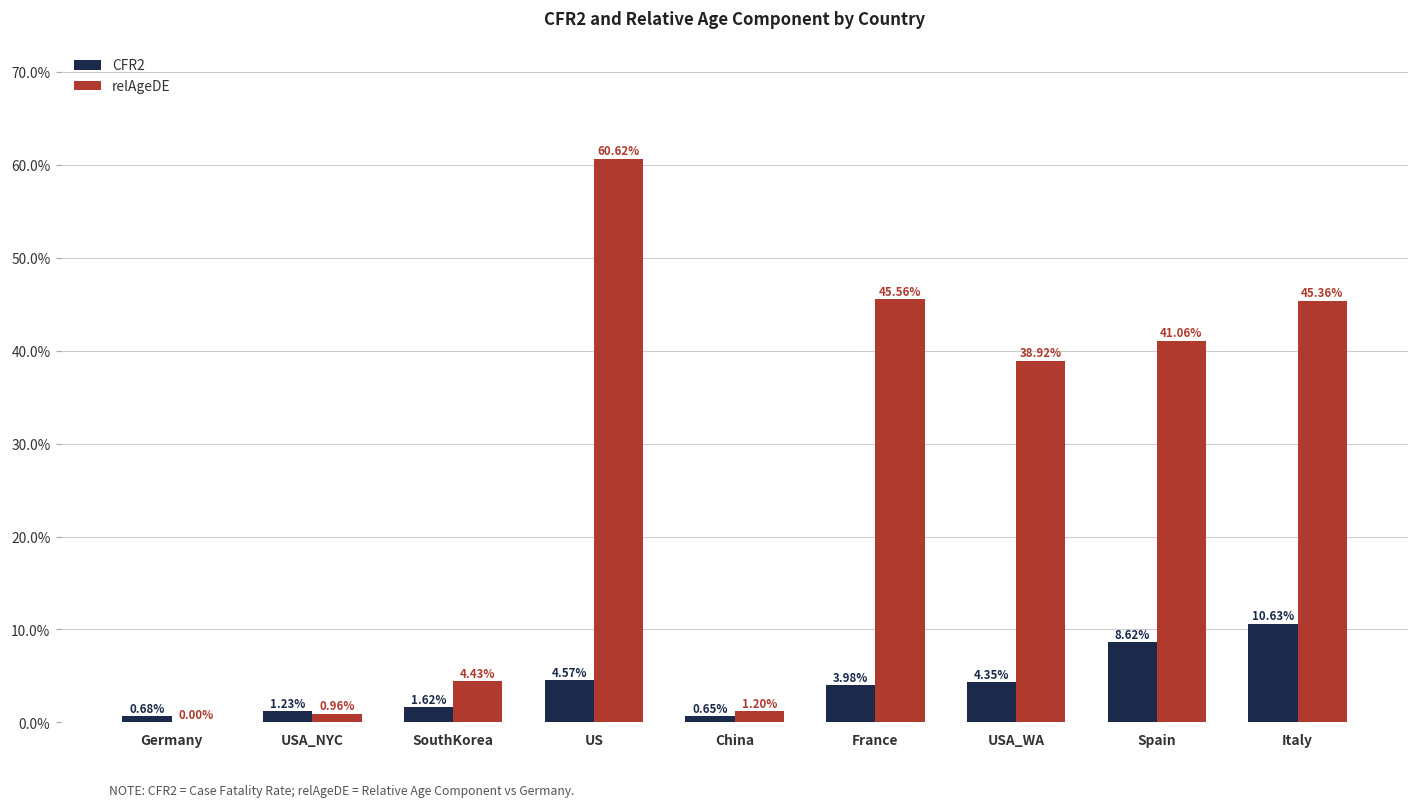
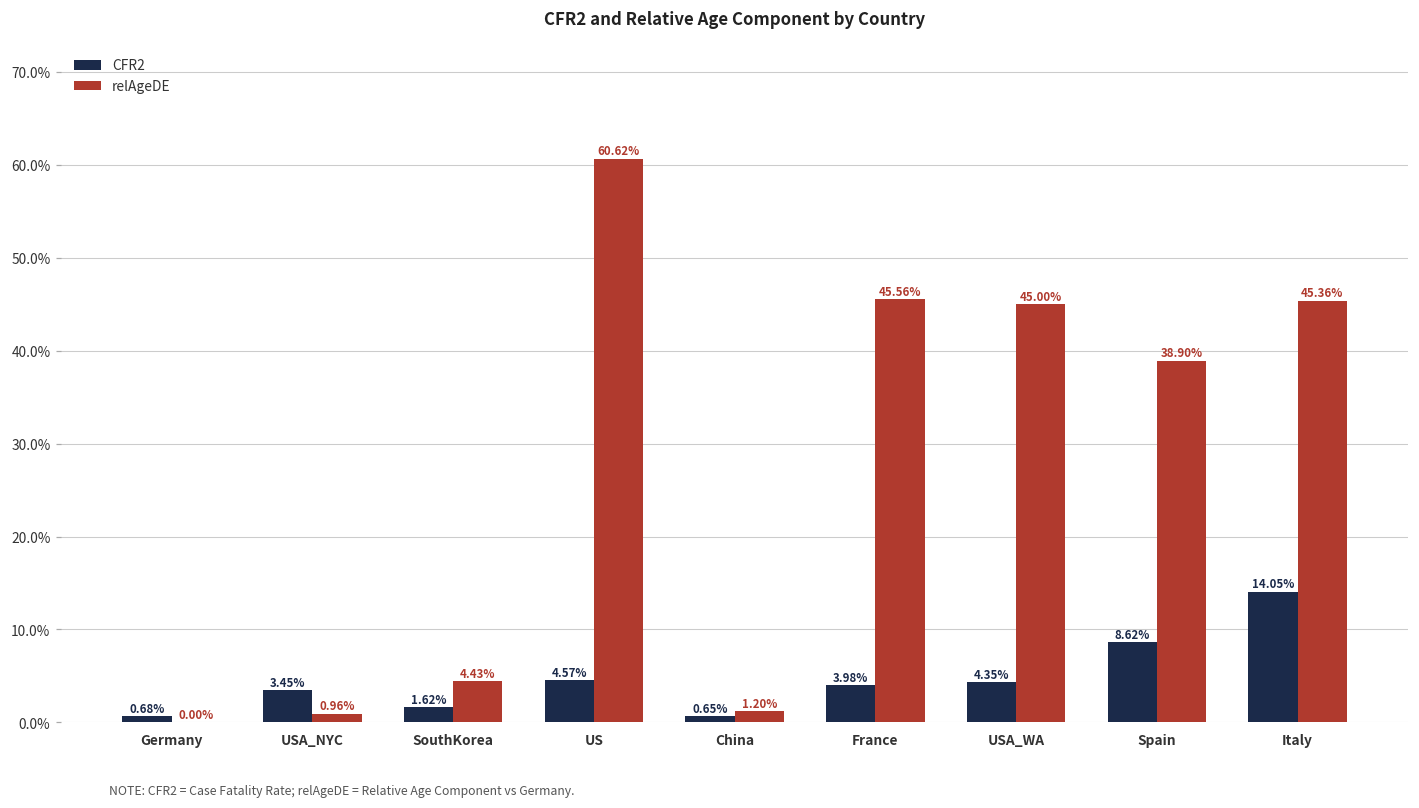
  {
    "CFR2": {
      "Germany": "0.68%",
-     "USA_NYC": "1.23%",
+     "USA_NYC": "3.45%",
      "SouthKorea": "1.62%",
      "US": "4.57%",
      "China": "0.65%",
      "France": "3.98%",
      "USA_WA": "4.35%",
      "Spain": "8.62%",
-     "Italy": "10.63%"
+     "Italy": "14.05%"
    },
    "relAgeDE": {
      "Germany": "0.00%",
      "USA_NYC": "0.96%",
      "SouthKorea": "4.43%",
      "US": "60.62%",
      "China": "1.20%",
      "France": "45.56%",
-     "USA_WA": "38.92%",
-     "Spain": "41.06%",
+     "USA_WA": "45.00%",
+     "Spain": "38.90%",
      "Italy": "45.36%"
    }
  }
